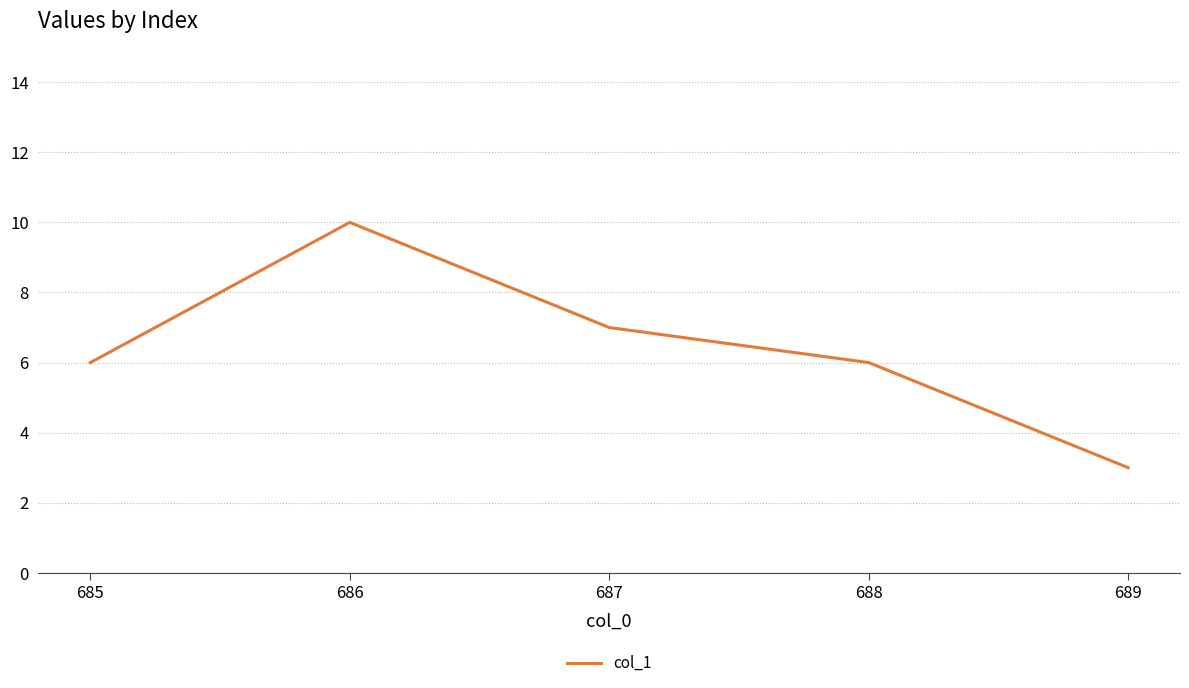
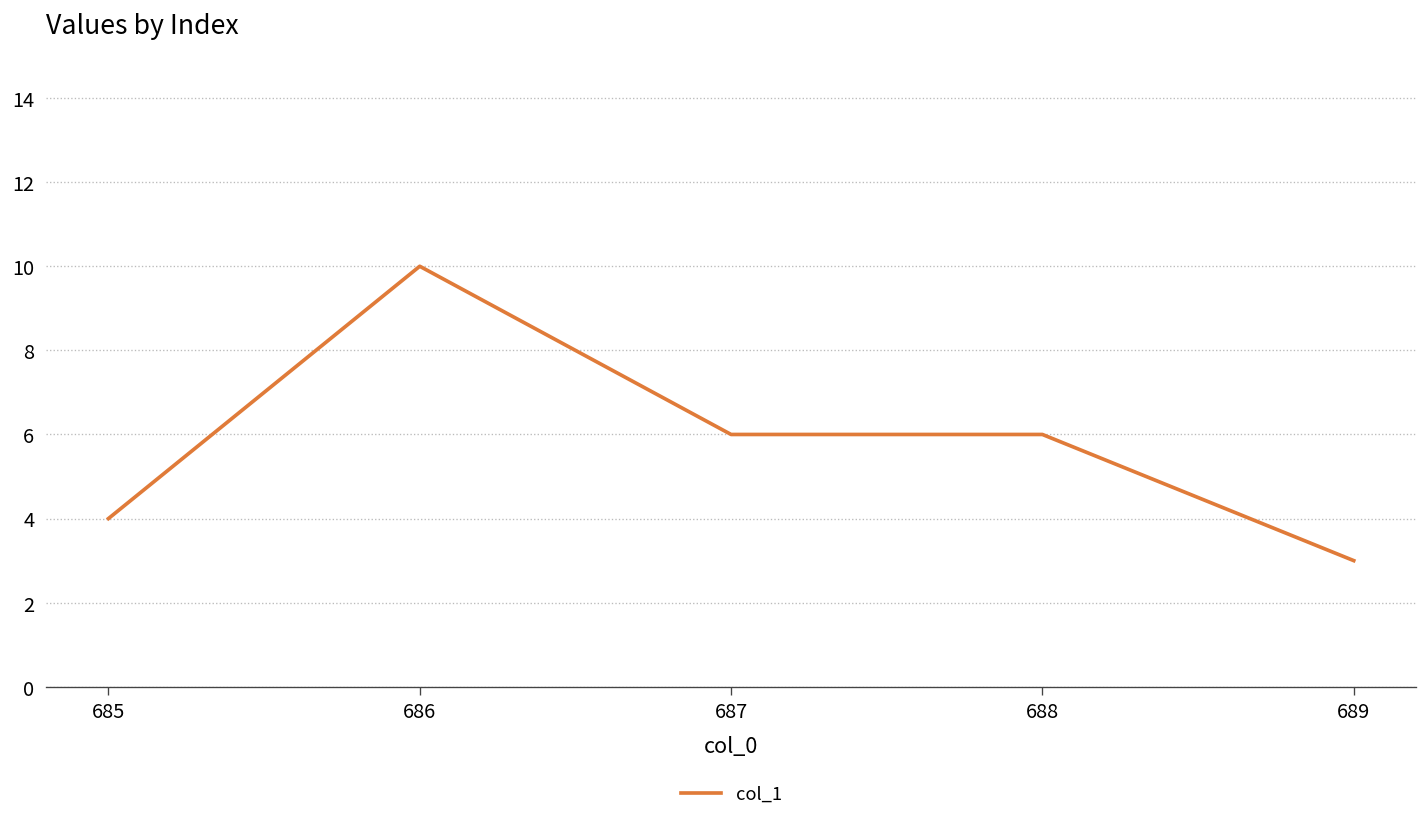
  {
-   "685": 6,
+   "685": 4,
    "686": 10,
-   "687": 7,
+   "687": 6,
    "688": 6,
    "689": 3
  }
